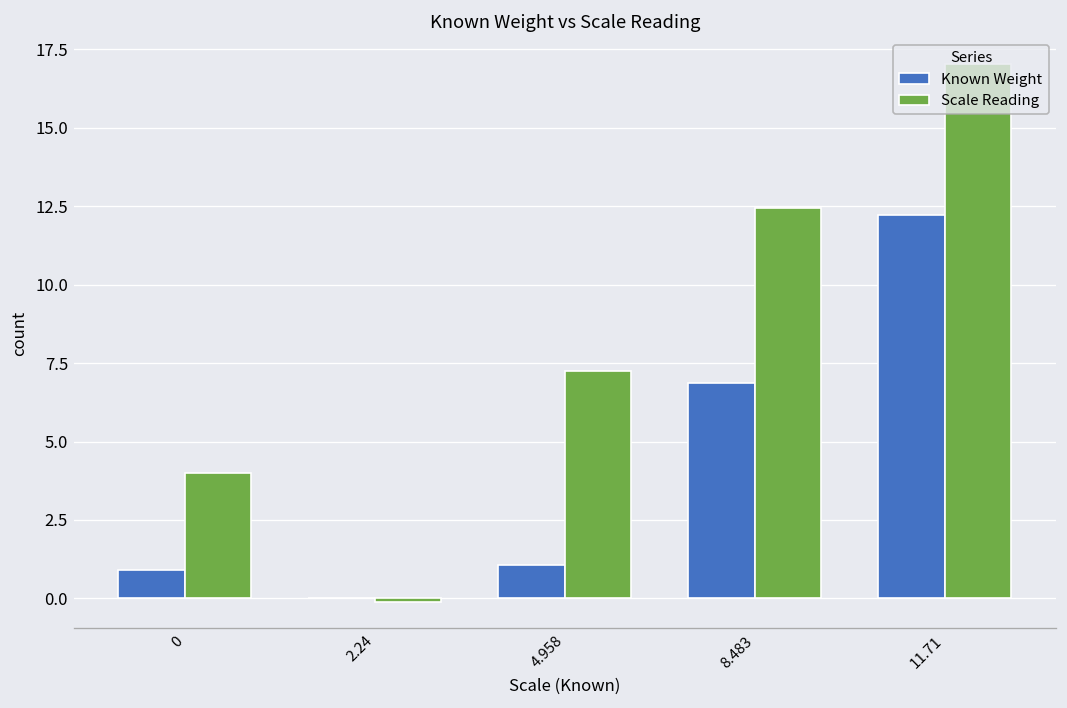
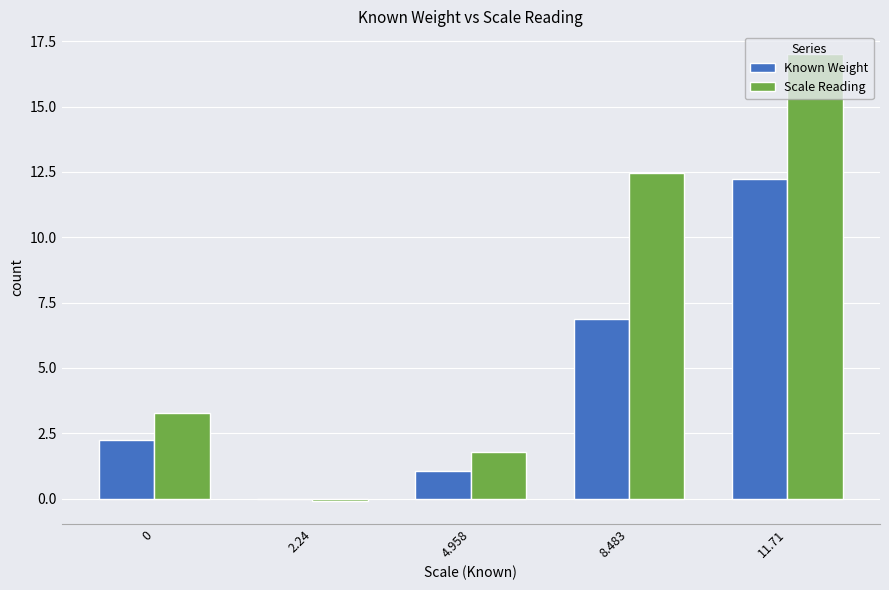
  {
    "Known Weight": {
-     "0": 0.9,
+     "0": 2.2,
      "2.24": 0.0,
      "4.958": 1.1,
      "8.483": 6.9,
      "11.71": 12.2
    },
    "Scale Reading": {
-     "0": 4.0,
+     "0": 3.3,
      "2.24": -0.1,
-     "4.958": 7.3,
+     "4.958": 1.8,
      "8.483": 12.5
    }
  }
